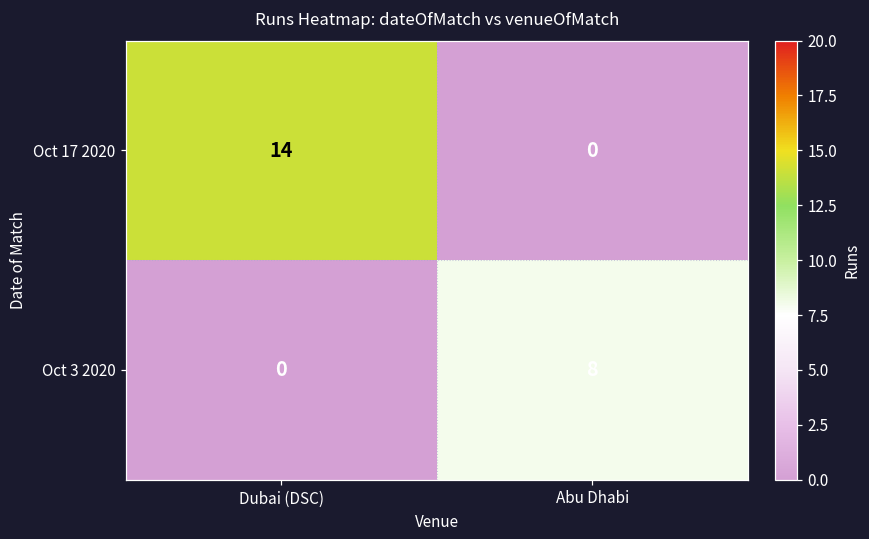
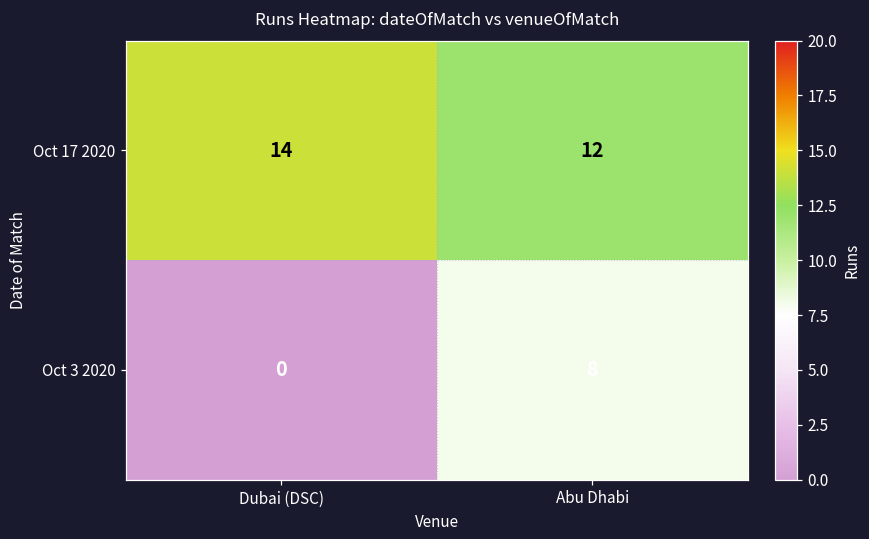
  {
    "Oct 17 2020": {
      "Dubai (DSC)": 14,
-     "Abu Dhabi": 0
+     "Abu Dhabi": 12
    },
    "Oct 3 2020": {
      "Dubai (DSC)": 0
    }
  }
